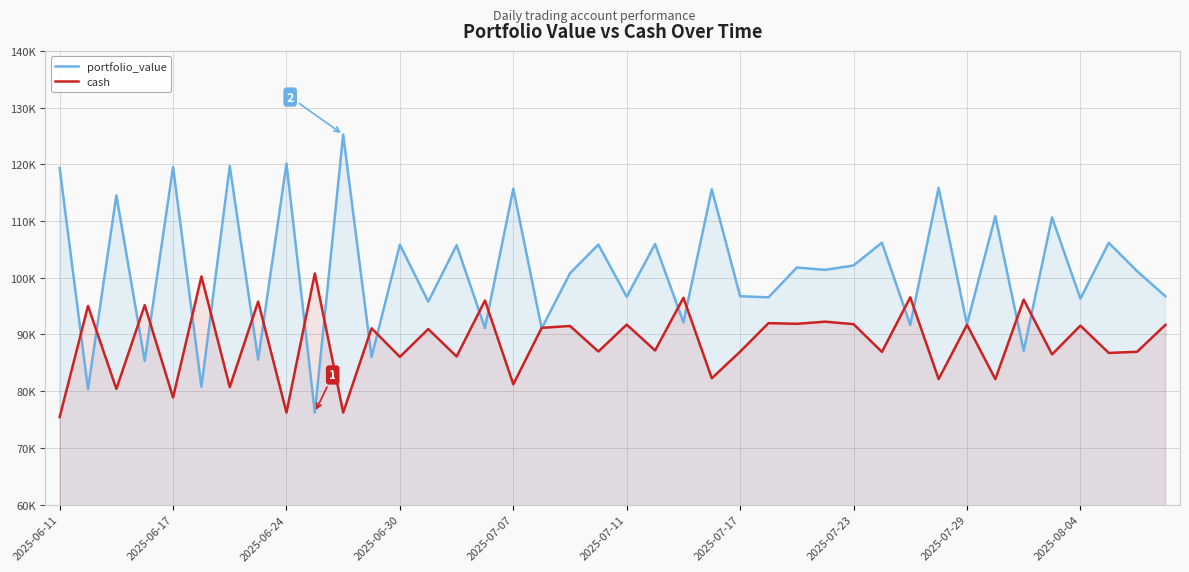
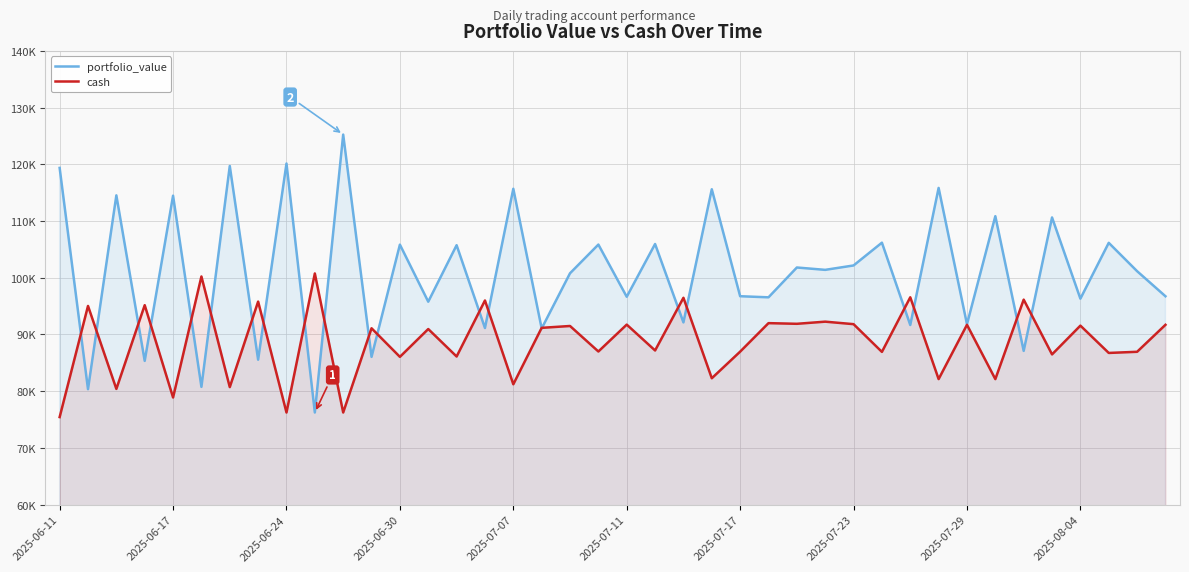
  {
    "portfolio_value": {
      "2025-06-11": 119000,
-     "2025-06-17": 120000,
+     "2025-06-17": 114000,
      "2025-06-24": 120000,
      "2025-06-30": 106000,
      "2025-07-07": 116000,
      "2025-07-11": 97000,
      "2025-07-17": 97000,
      "2025-07-23": 102000,
      "2025-08-04": 96000
    },
    "cash": {
      "2025-06-11": 75000,
      "2025-06-17": 79000,
      "2025-06-24": 76000,
      "2025-06-30": 86000,
      "2025-07-07": 81000,
      "2025-07-11": 92000,
      "2025-07-17": 87000,
      "2025-07-23": 92000,
      "2025-08-04": 92000
    }
  }
